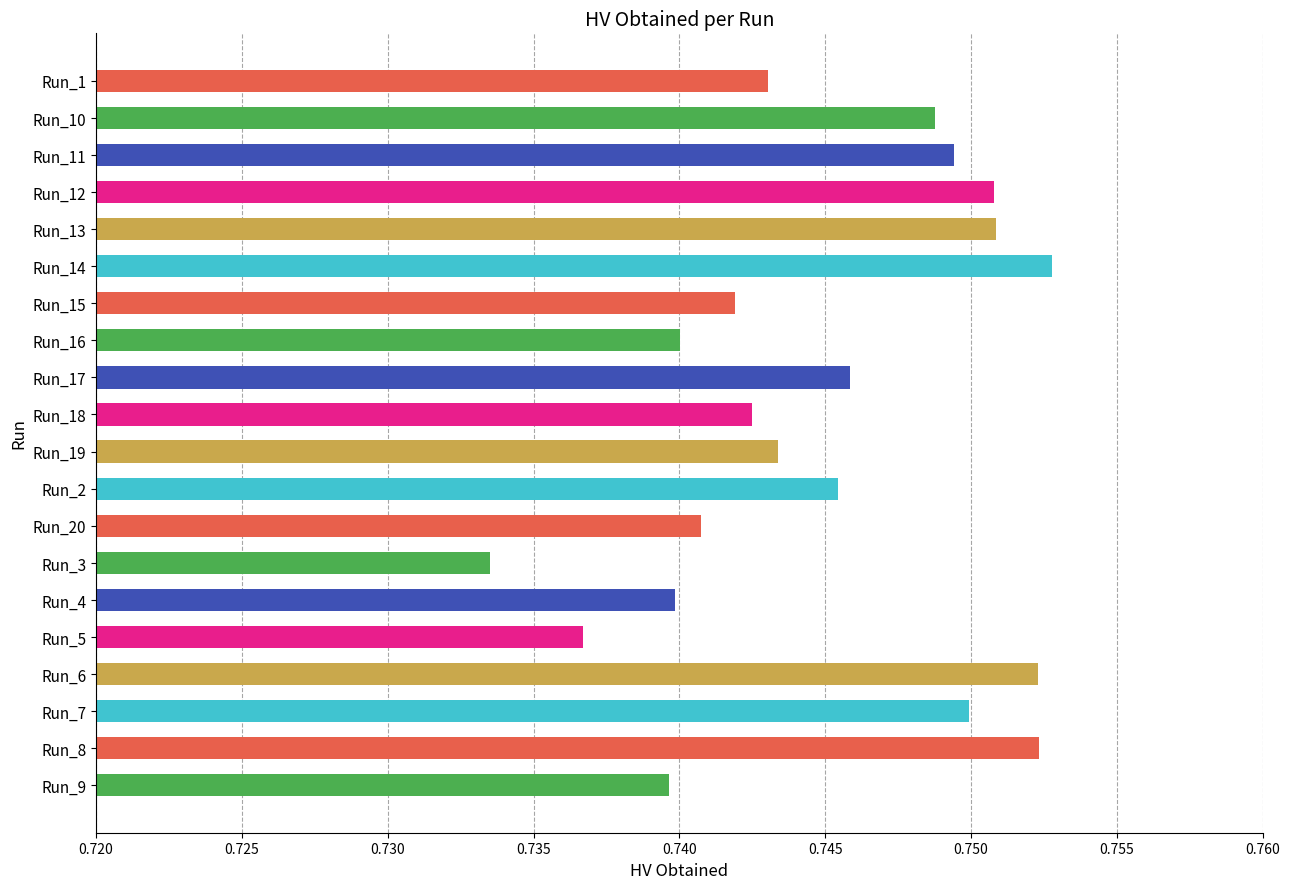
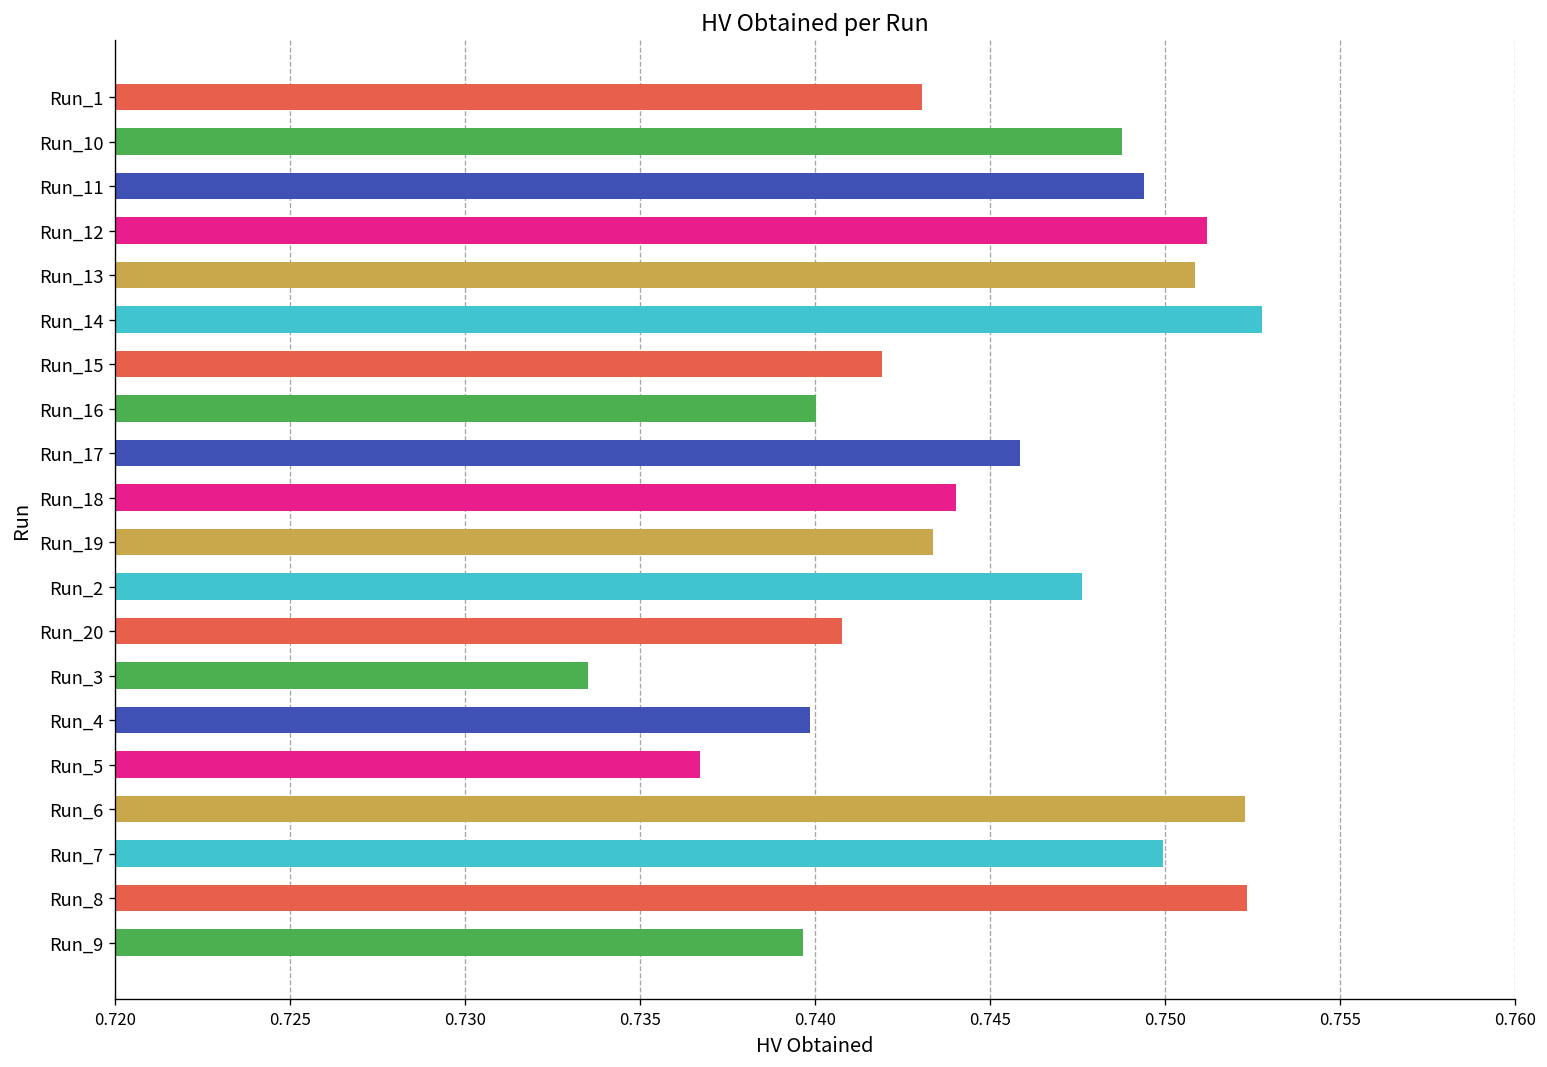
  {
    "Run_1": 0.7431,
    "Run_10": 0.7488,
    "Run_11": 0.7494,
-   "Run_12": 0.7508,
+   "Run_12": 0.7512,
    "Run_13": 0.7509,
    "Run_14": 0.7528,
    "Run_15": 0.7419,
    "Run_16": 0.7400,
    "Run_17": 0.7459,
-   "Run_18": 0.7425,
+   "Run_18": 0.7440,
    "Run_19": 0.7434,
-   "Run_2": 0.7455,
+   "Run_2": 0.7476,
    "Run_20": 0.7408,
    "Run_3": 0.7335,
    "Run_4": 0.7398,
    "Run_5": 0.7367,
    "Run_6": 0.7523,
    "Run_7": 0.7499,
    "Run_8": 0.7523,
    "Run_9": 0.7396
  }
